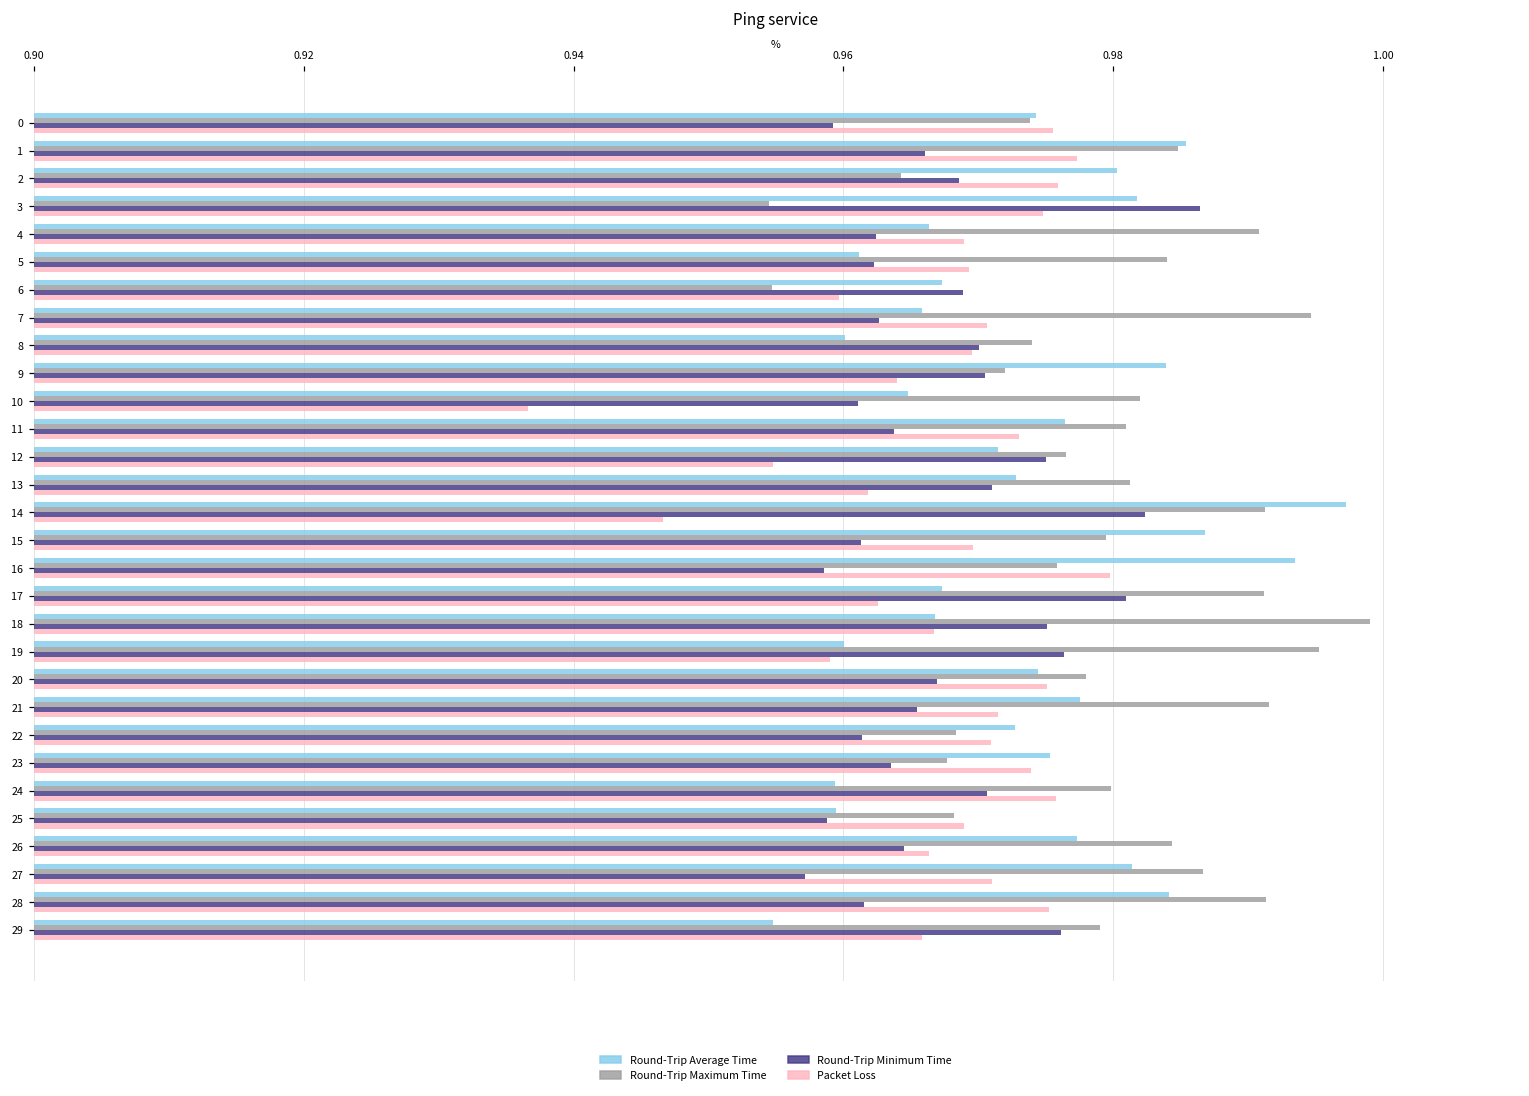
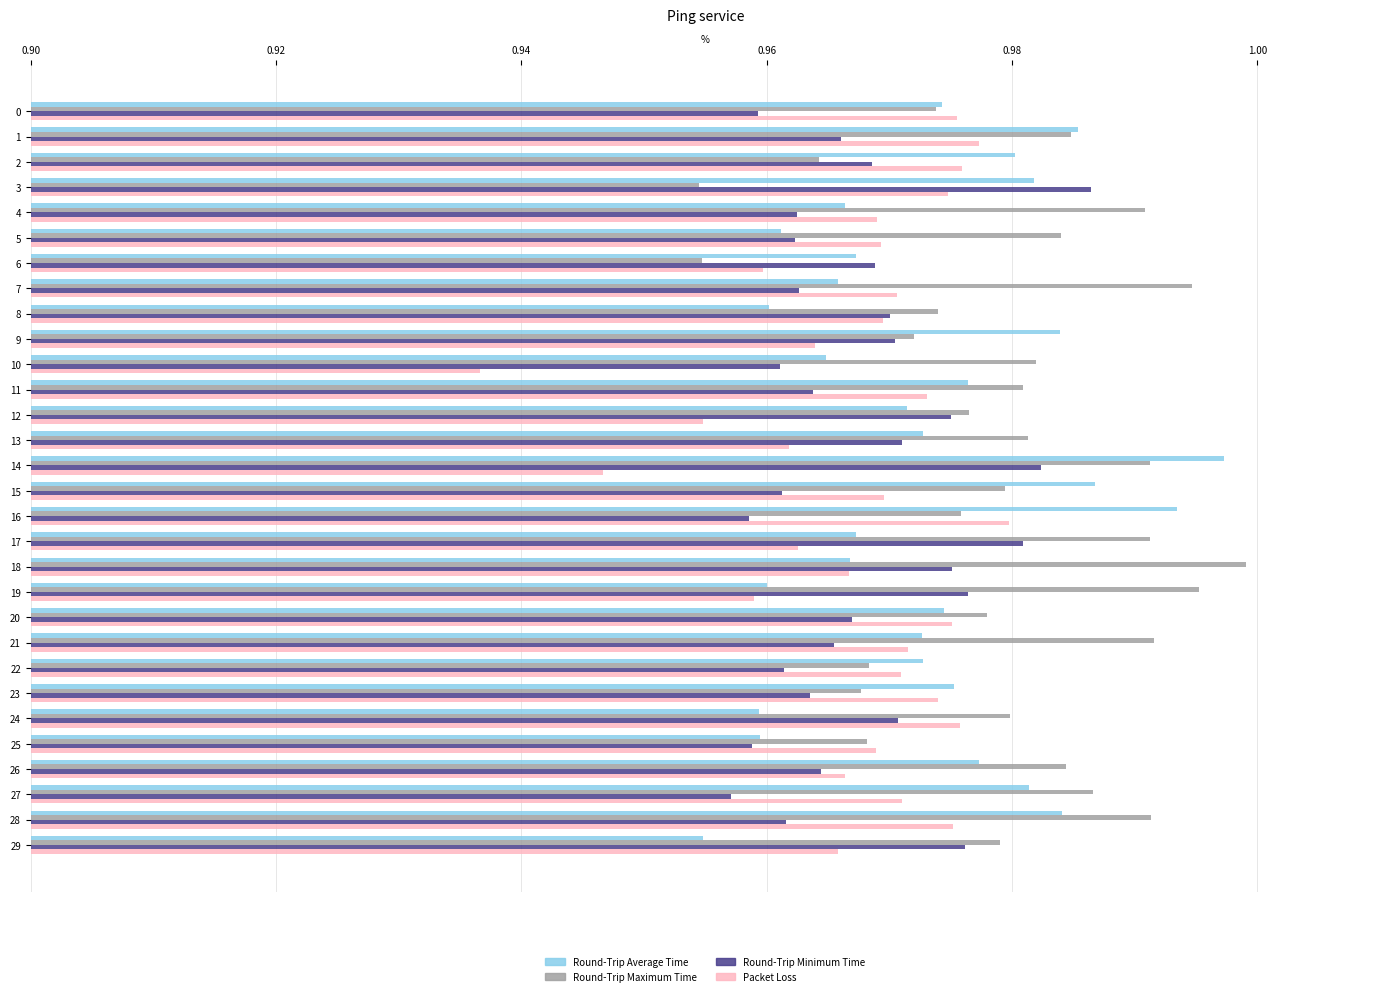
  {
    "Round-Trip Average Time": {
      "0": 0.9743,
      "1": 0.9854,
      "2": 0.9803,
      "3": 0.9818,
      "4": 0.9664,
      "5": 0.9612,
      "6": 0.9673,
      "7": 0.9658,
      "8": 0.9602,
      "9": 0.9839,
      "10": 0.9648,
      "11": 0.9764,
      "12": 0.9714,
      "13": 0.9728,
      "14": 0.9972,
      "15": 0.9868,
      "16": 0.9935,
      "17": 0.9673,
      "18": 0.9668,
      "19": 0.9601,
      "20": 0.9744,
-     "21": 0.9776,
+     "21": 0.9727,
      "22": 0.9727,
      "23": 0.9753,
      "24": 0.9594,
      "25": 0.9595,
      "26": 0.9773,
      "27": 0.9814,
      "28": 0.9841,
      "29": 0.9548
    },
    "Round-Trip Maximum Time": {
      "0": 0.9738,
      "1": 0.9848,
      "2": 0.9643,
      "3": 0.9545,
      "4": 0.9908,
      "5": 0.9840,
      "6": 0.9547,
      "7": 0.9947,
      "8": 0.9740,
      "9": 0.9720,
      "10": 0.9820,
      "11": 0.9809,
      "12": 0.9765,
      "13": 0.9813,
      "14": 0.9912,
      "15": 0.9794,
      "16": 0.9758,
      "17": 0.9912,
      "18": 0.9990,
      "19": 0.9952,
      "20": 0.9779,
      "21": 0.9916,
      "22": 0.9683,
      "23": 0.9677,
      "24": 0.9799,
      "25": 0.9682,
      "26": 0.9844,
      "27": 0.9866,
      "28": 0.9913,
      "29": 0.9790
    },
    "Round-Trip Minimum Time": {
      "0": 0.9593,
      "1": 0.9660,
      "2": 0.9685,
      "3": 0.9864,
      "4": 0.9625,
      "5": 0.9623,
      "6": 0.9689,
      "7": 0.9627,
      "8": 0.9701,
      "9": 0.9705,
      "10": 0.9611,
      "11": 0.9638,
      "12": 0.9750,
      "13": 0.9710,
      "14": 0.9824,
      "15": 0.9613,
      "16": 0.9585,
      "17": 0.9809,
      "18": 0.9751,
      "19": 0.9764,
      "20": 0.9670,
      "21": 0.9655,
      "22": 0.9614,
      "23": 0.9635,
      "24": 0.9707,
      "25": 0.9588,
      "26": 0.9645,
      "27": 0.9571,
      "28": 0.9616,
      "29": 0.9761
    },
    "Packet Loss": {
      "0": 0.9755,
      "1": 0.9773,
      "2": 0.9759,
      "3": 0.9748,
      "4": 0.9690,
      "5": 0.9693,
      "6": 0.9597,
      "7": 0.9706,
      "8": 0.9695,
      "9": 0.9640,
      "10": 0.9366,
      "11": 0.9730,
      "12": 0.9548,
      "13": 0.9618,
      "14": 0.9466,
      "15": 0.9696,
      "16": 0.9797,
      "17": 0.9626,
      "18": 0.9667,
      "19": 0.9590,
      "20": 0.9751,
      "21": 0.9715,
      "22": 0.9709,
      "23": 0.9739,
      "24": 0.9758,
      "25": 0.9690,
      "26": 0.9664,
      "27": 0.9711,
      "28": 0.9752,
      "29": 0.9658
    }
  }
